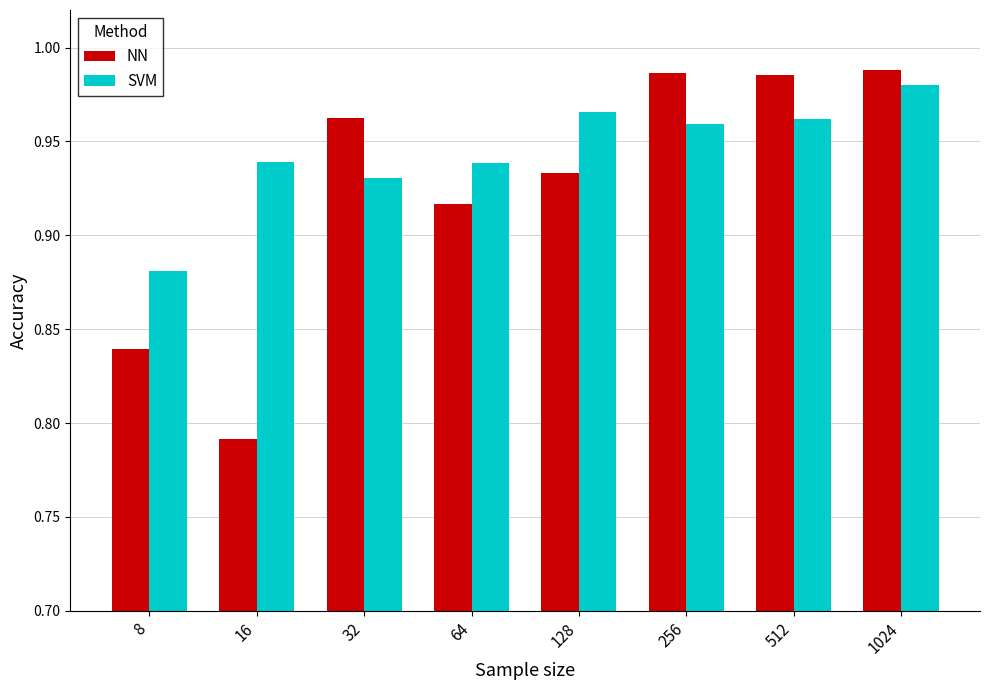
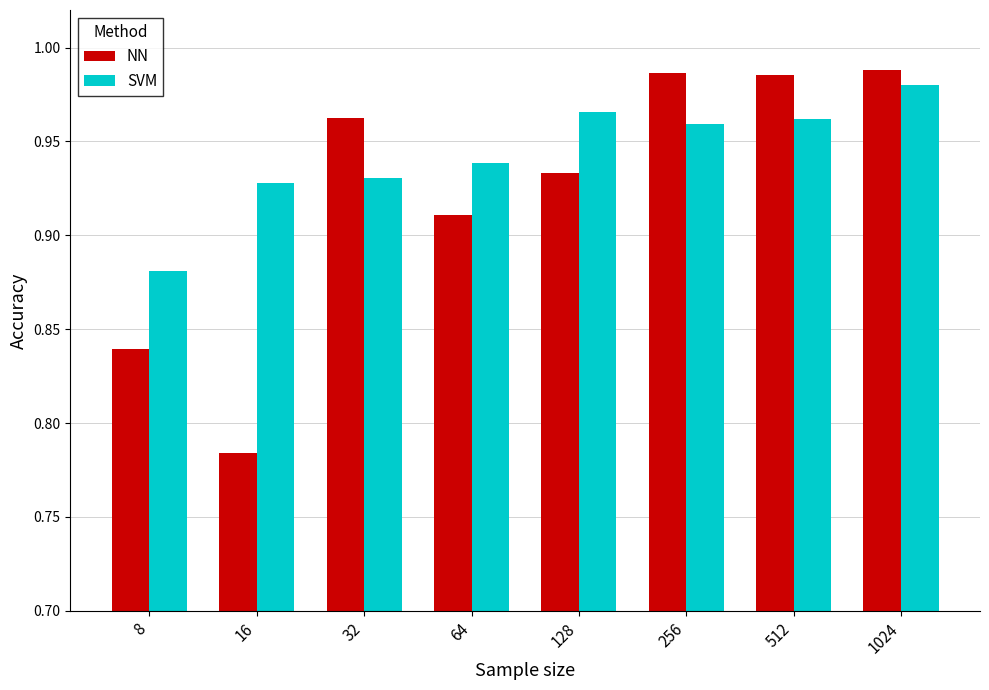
  {
    "NN": {
      "8": 0.839,
-     "16": 0.792,
+     "16": 0.784,
      "32": 0.963,
-     "64": 0.917,
+     "64": 0.911,
      "128": 0.933,
      "256": 0.986,
      "512": 0.985,
      "1024": 0.988
    },
    "SVM": {
      "8": 0.881,
-     "16": 0.939,
+     "16": 0.928,
      "32": 0.930,
      "64": 0.939,
      "128": 0.965,
      "256": 0.959,
      "512": 0.962,
      "1024": 0.980
    }
  }
